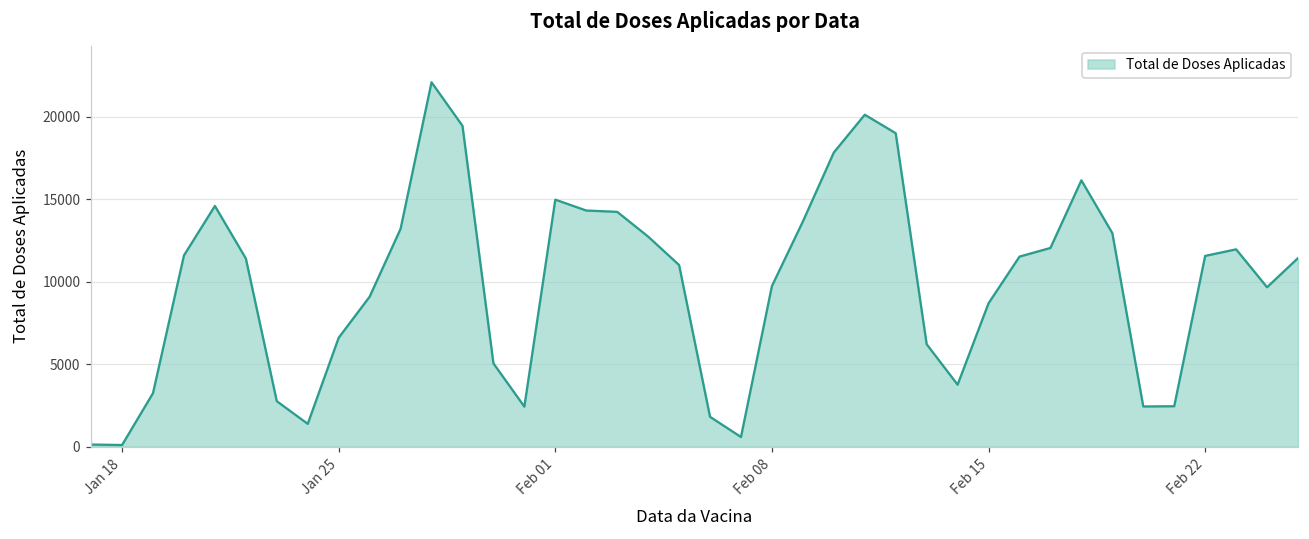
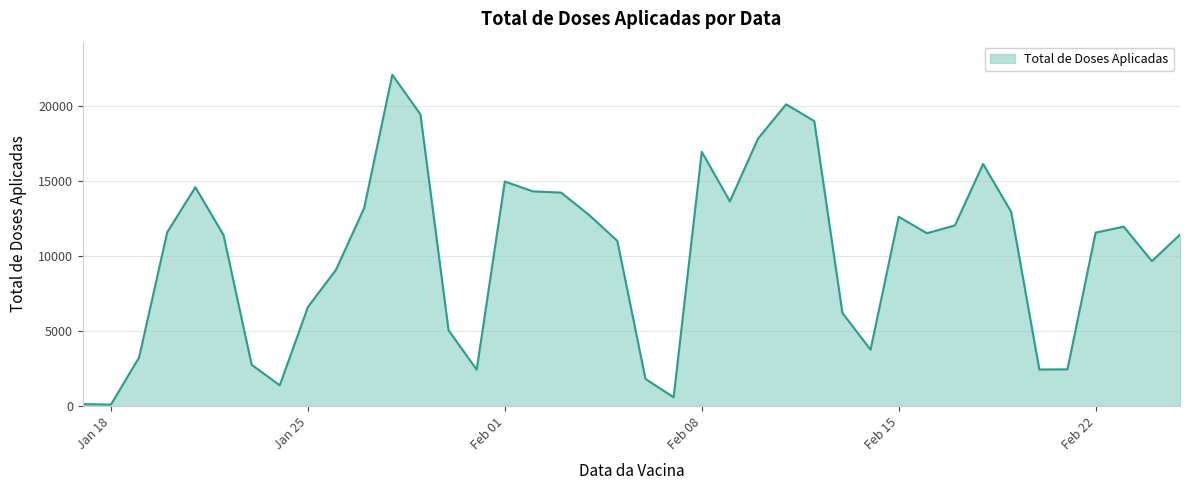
  {
    "Jan 18": 100,
    "Jan 25": 6600,
    "Feb 01": 15000,
-   "Feb 08": 9700,
-   "Feb 15": 8700,
+   "Feb 08": 16900,
+   "Feb 15": 12600,
    "Feb 22": 11600
  }
